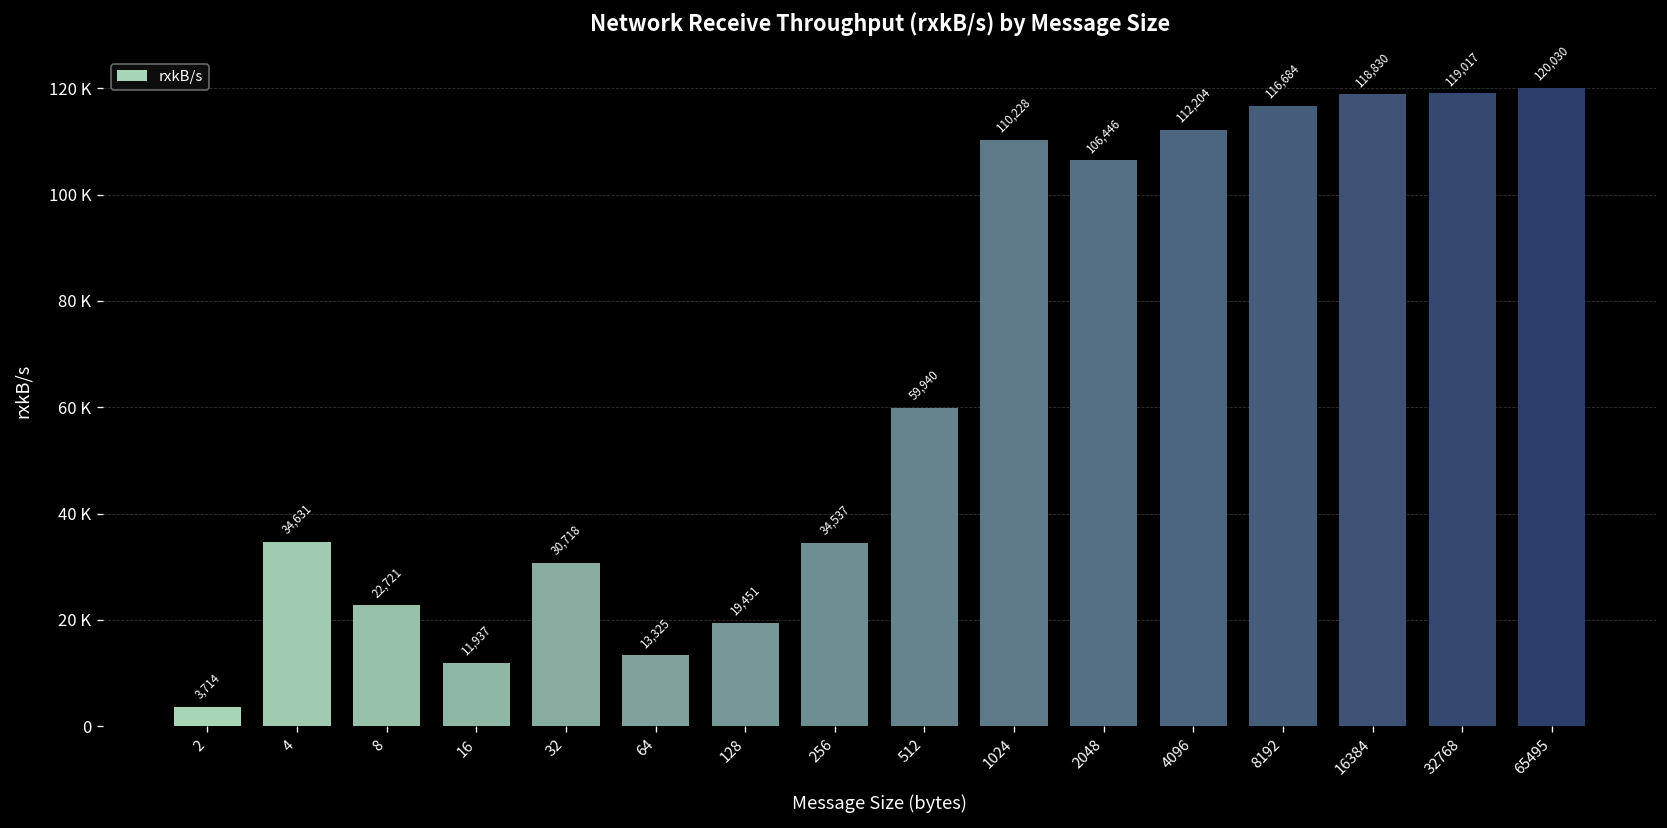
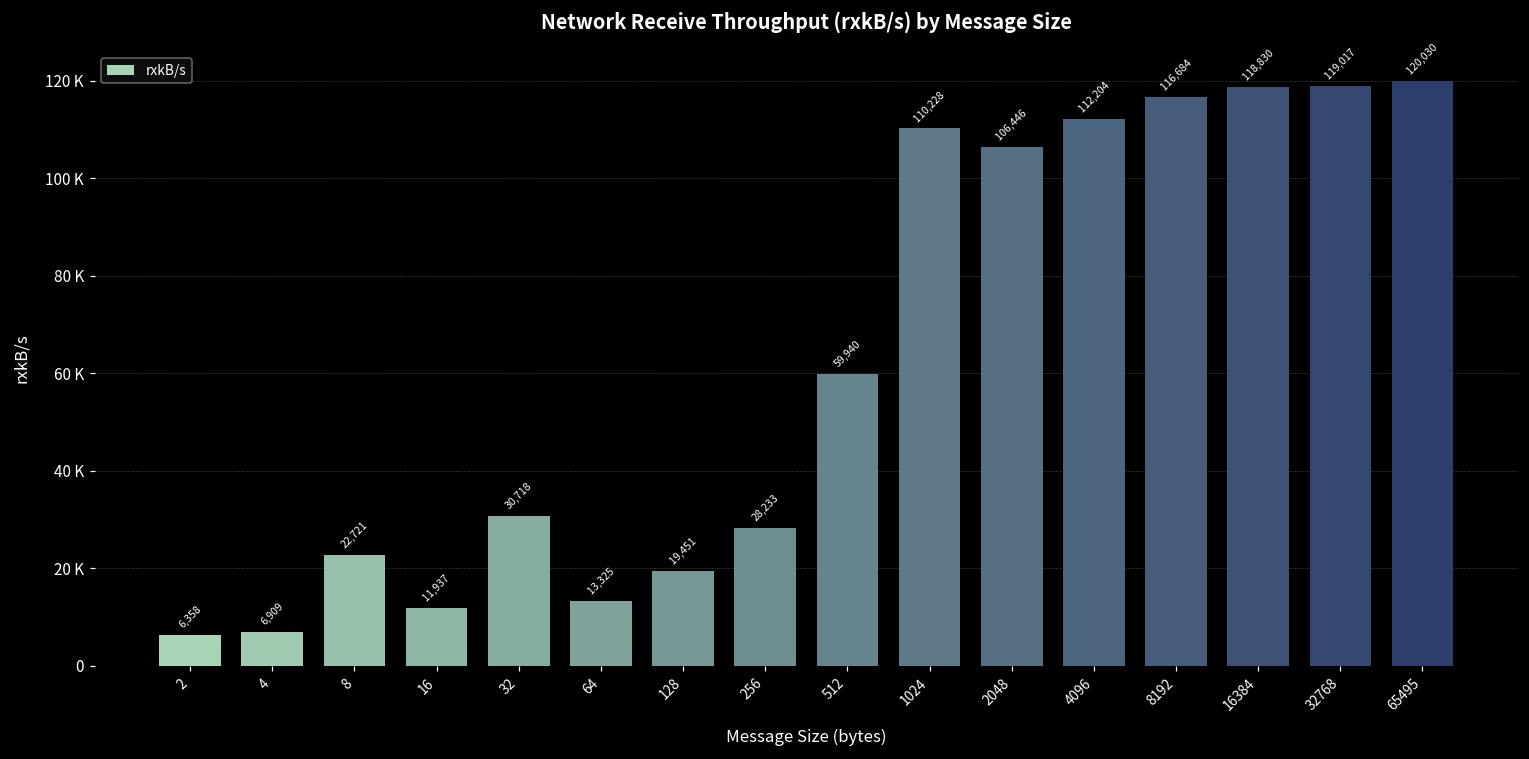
  {
-   "2": "3,714",
-   "4": "34,631",
+   "2": "6,358",
+   "4": "6,909",
    "8": "22,721",
    "16": "11,937",
    "32": "30,718",
    "64": "13,325",
    "128": "19,451",
-   "256": "34,537",
+   "256": "28,233",
    "512": "59,940",
    "1024": "110,228",
    "2048": "106,446",
    "4096": "112,204",
    "8192": "116,684",
    "16384": "118,830",
    "32768": "119,017",
    "65495": "120,030"
  }
